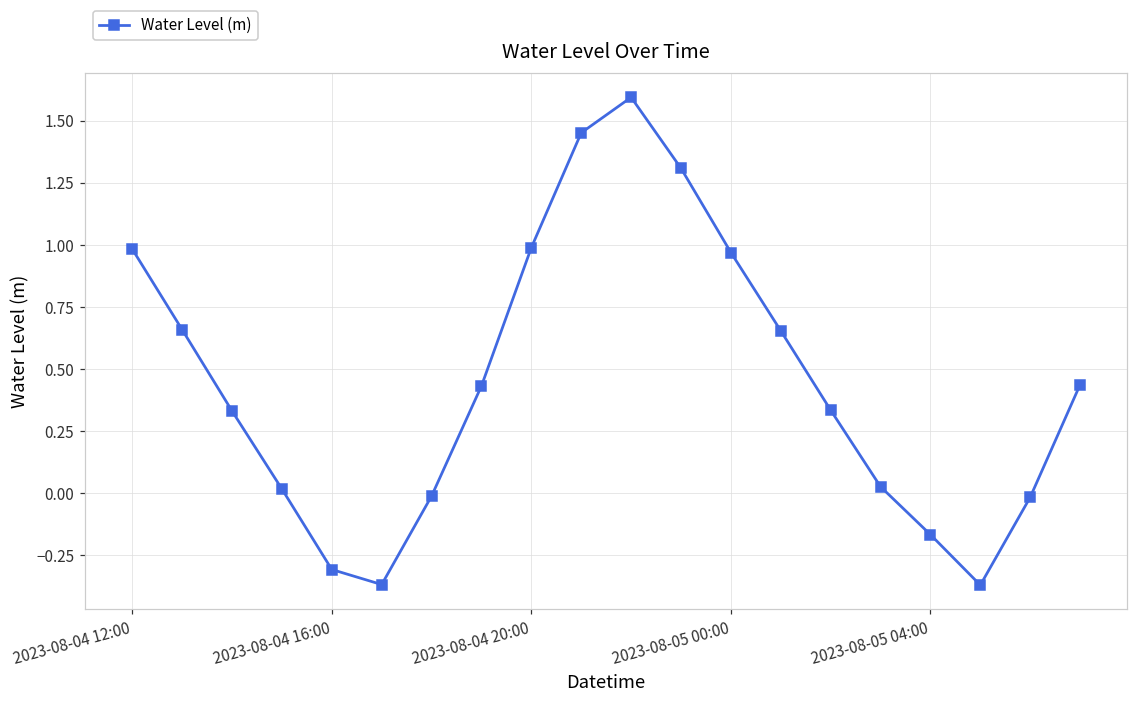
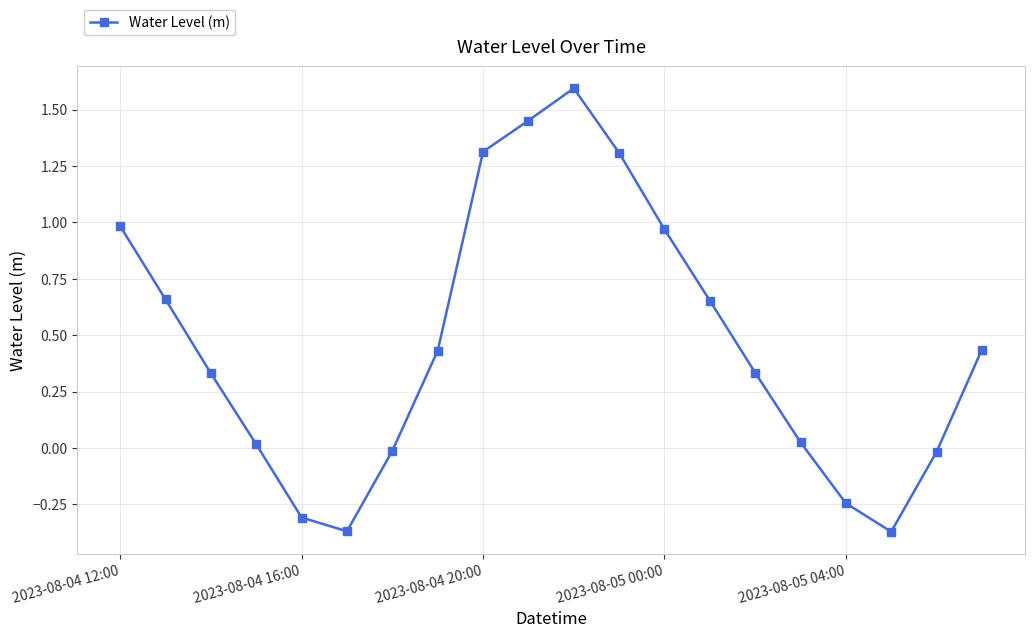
  {
    "2023-08-04 12:00": 0.98,
    "2023-08-04 16:00": -0.31,
-   "2023-08-04 20:00": 0.99,
+   "2023-08-04 20:00": 1.31,
    "2023-08-05 00:00": 0.97,
-   "2023-08-05 04:00": -0.17
+   "2023-08-05 04:00": -0.24
  }
